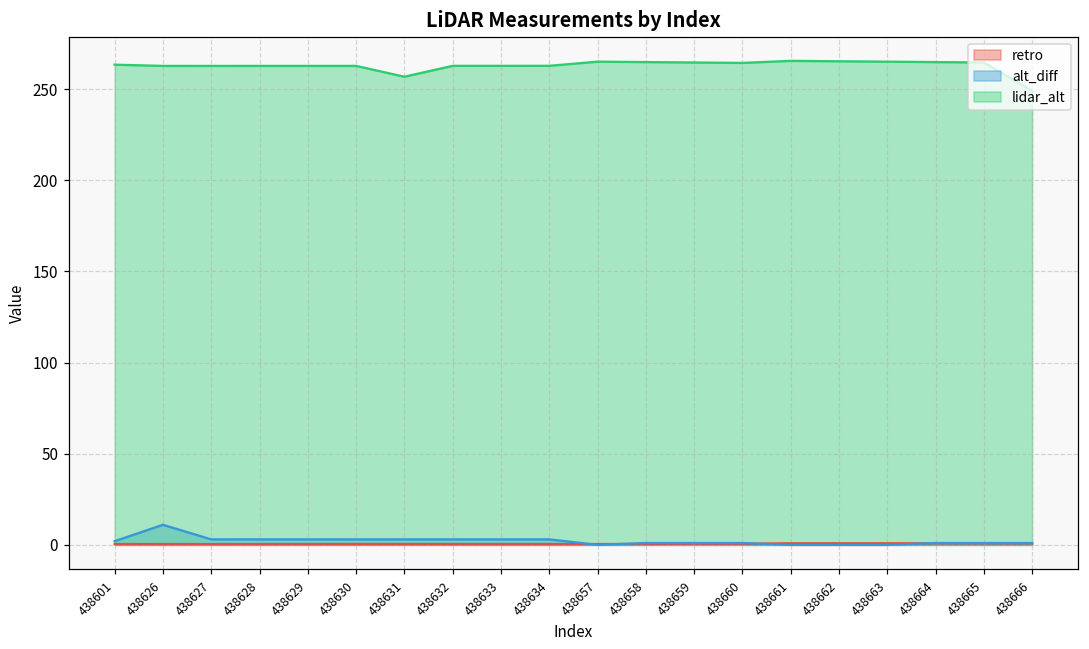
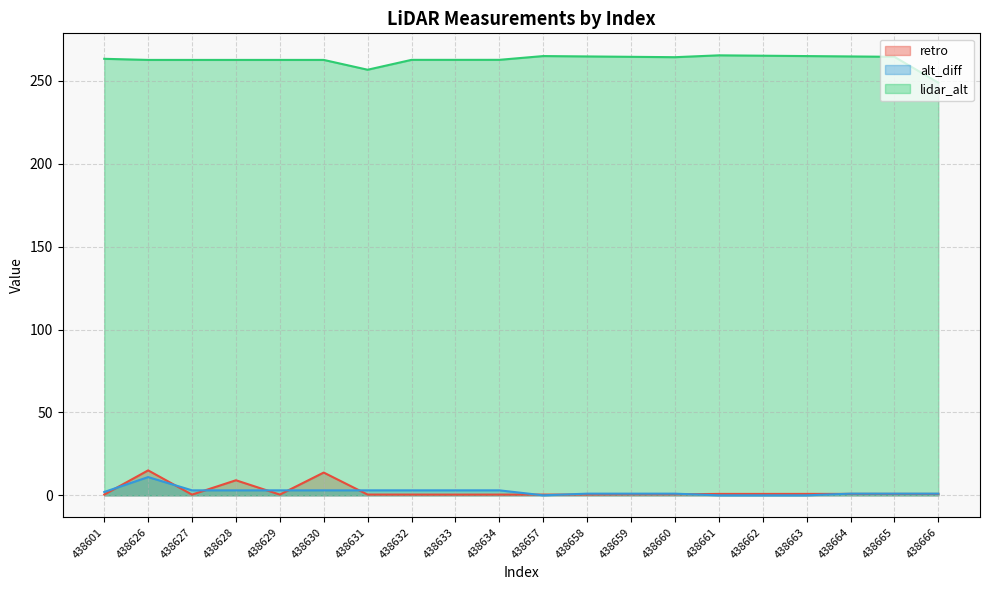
  {
    "retro": {
      "438601": 0,
-     "438626": 0,
+     "438626": 15,
      "438627": 0,
-     "438628": 0,
+     "438628": 9,
      "438629": 0,
-     "438630": 0,
+     "438630": 14,
      "438631": 0,
      "438632": 0,
      "438633": 0,
      "438634": 0
    },
    "alt_diff": {
      "438601": 2,
      "438626": 11,
      "438627": 3,
      "438628": 3,
      "438629": 3,
      "438630": 3,
      "438631": 3,
      "438632": 3,
      "438633": 3,
      "438634": 3
    },
    "lidar_alt": {
      "438601": 263,
      "438626": 263,
      "438627": 263,
      "438628": 263,
      "438629": 263,
      "438630": 263,
      "438631": 257,
      "438632": 263,
      "438633": 263,
      "438634": 263,
      "438657": 265,
      "438658": 265,
      "438659": 265,
      "438660": 264,
      "438661": 265,
      "438662": 265,
      "438663": 265,
      "438664": 265
    }
  }
